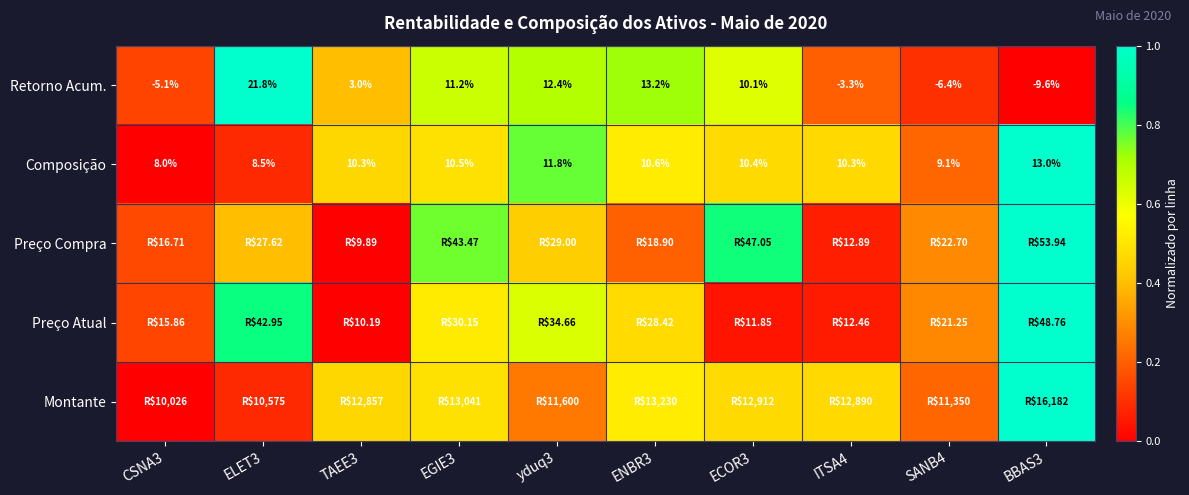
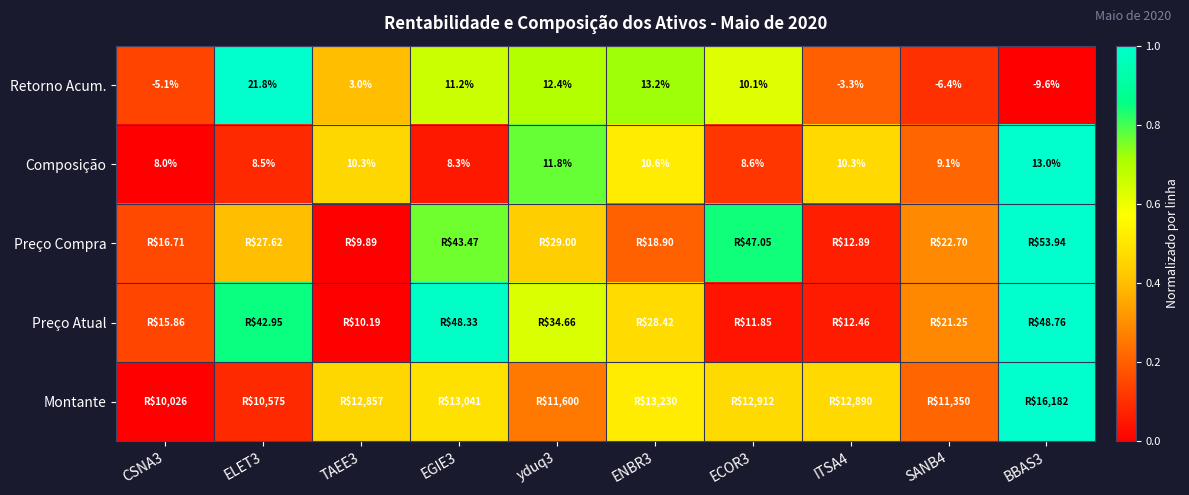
  {
    "Retorno Acum.": {
      "CSNA3": "-5.1%",
      "ELET3": "21.8%",
      "TAEE3": "3.0%",
      "EGIE3": "11.2%",
      "yduq3": "12.4%",
      "ENBR3": "13.2%",
      "ECOR3": "10.1%",
      "ITSA4": "-3.3%",
      "SANB4": "-6.4%",
      "BBAS3": "-9.6%"
    },
    "Composição": {
      "CSNA3": "8.0%",
      "ELET3": "8.5%",
      "TAEE3": "10.3%",
-     "EGIE3": "10.5%",
+     "EGIE3": "8.3%",
      "yduq3": "11.8%",
      "ENBR3": "10.6%",
-     "ECOR3": "10.4%",
+     "ECOR3": "8.6%",
      "ITSA4": "10.3%",
      "SANB4": "9.1%",
      "BBAS3": "13.0%"
    },
    "Preço Compra": {
      "CSNA3": "$16.71",
      "ELET3": "$27.62",
      "TAEE3": "$9.89",
      "EGIE3": "$43.47",
      "yduq3": "$29.00",
      "ENBR3": "$18.90",
      "ECOR3": "$47.05",
      "ITSA4": "$12.89",
      "SANB4": "$22.70",
      "BBAS3": "$53.94"
    },
    "Preço Atual": {
      "CSNA3": "$15.86",
      "ELET3": "$42.95",
      "TAEE3": "$10.19",
-     "EGIE3": "$30.15",
+     "EGIE3": "$48.33",
      "yduq3": "$34.66",
      "ENBR3": "$28.42",
      "ECOR3": "$11.85",
      "ITSA4": "$12.46",
      "SANB4": "$21.25",
      "BBAS3": "$48.76"
    },
    "Montante": {
      "CSNA3": "$10,026",
      "ELET3": "$10,575",
      "TAEE3": "$12,857",
      "EGIE3": "$13,041",
      "yduq3": "$11,600",
      "ENBR3": "$13,230",
      "ECOR3": "$12,912",
      "ITSA4": "$12,890",
      "SANB4": "$11,350",
      "BBAS3": "$16,182"
    }
  }
